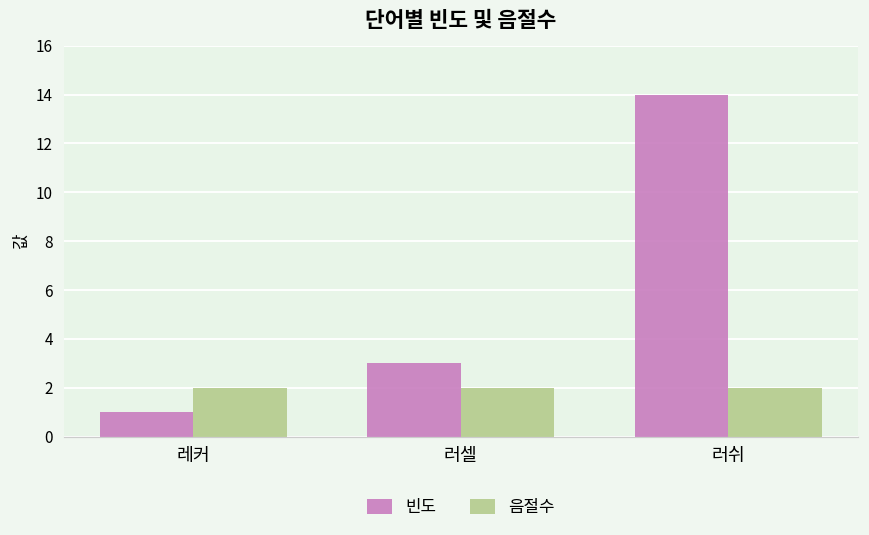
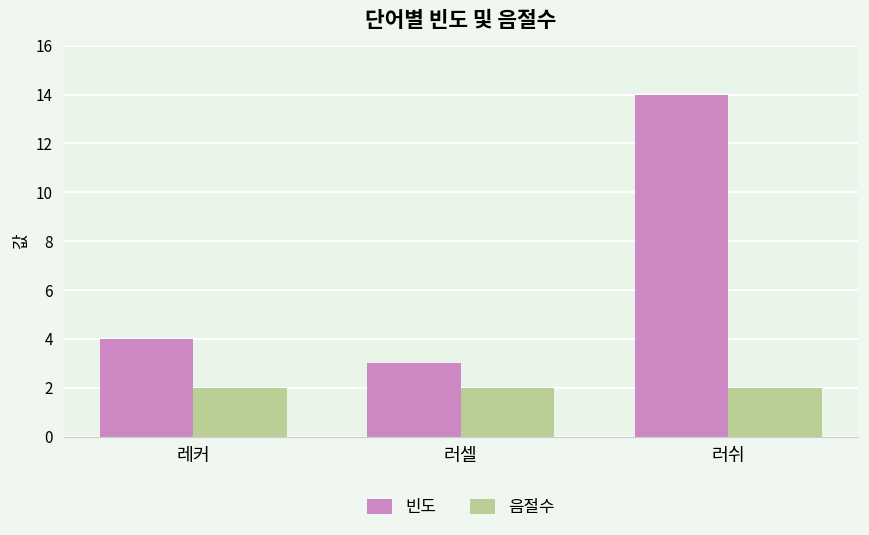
  {
    "빈도": {
-     "레커": 1,
+     "레커": 4,
      "러셀": 3,
      "러쉬": 14
    },
    "음절수": {
      "레커": 2,
      "러셀": 2,
      "러쉬": 2
    }
  }
